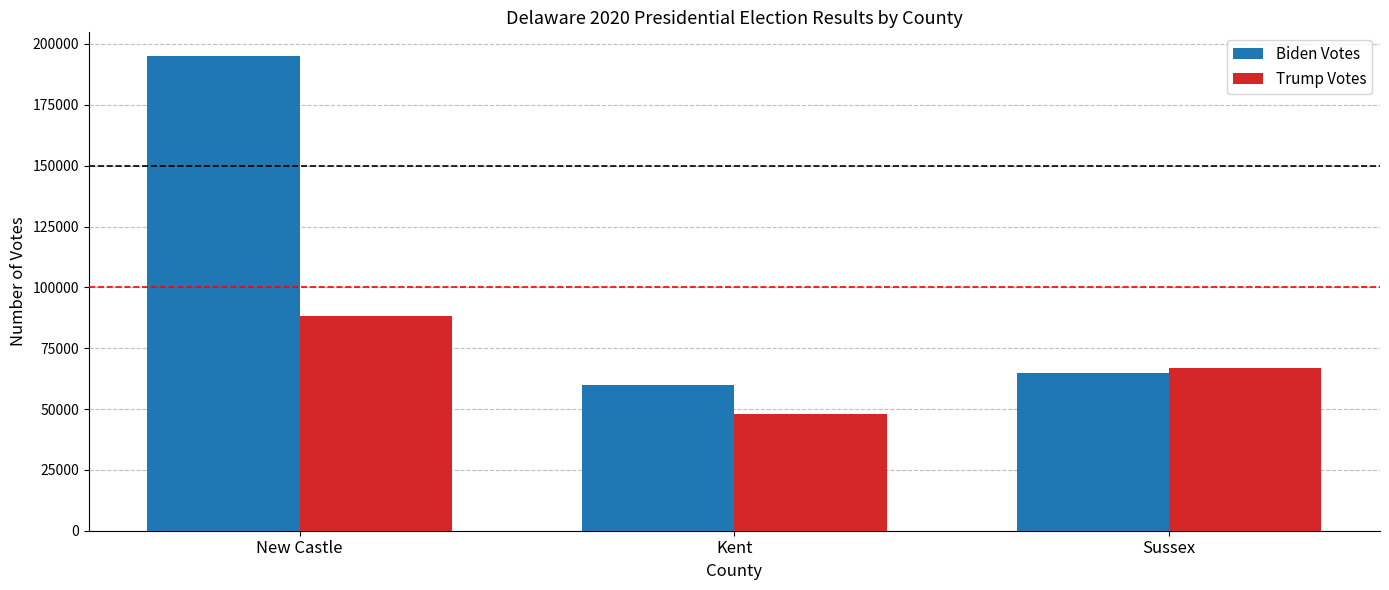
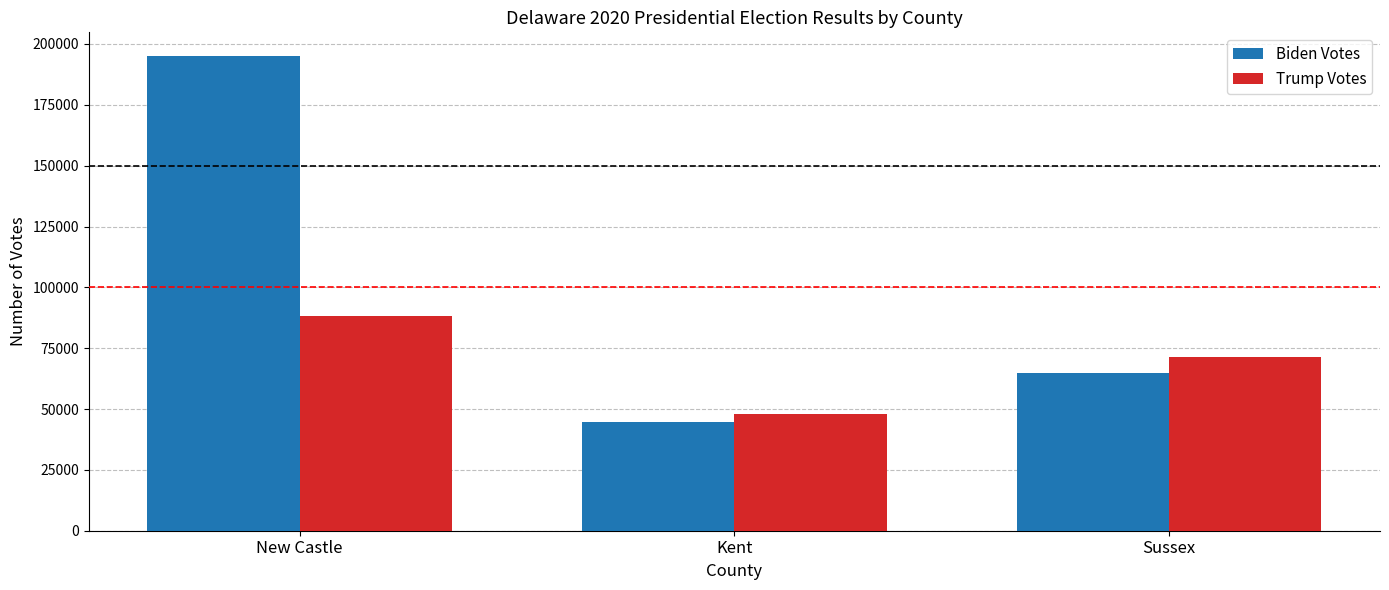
  {
    "Biden Votes": {
      "New Castle": 195000,
-     "Kent": 60000,
+     "Kent": 45000,
      "Sussex": 65000
    },
    "Trump Votes": {
      "New Castle": 88000,
      "Kent": 48000,
-     "Sussex": 67000
+     "Sussex": 71000
    }
  }
